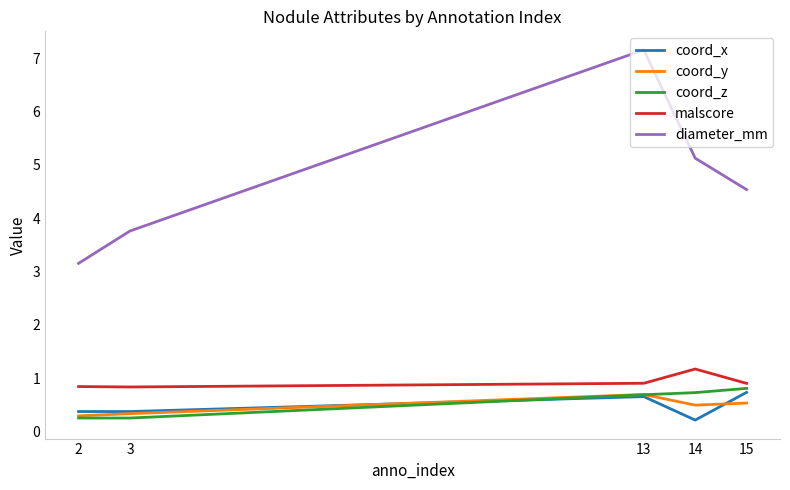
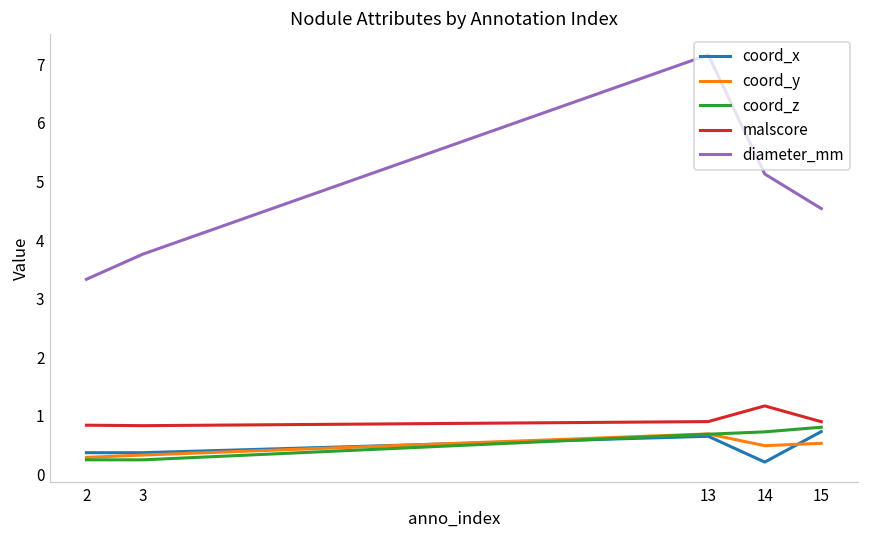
  {
    "coord_x": {
      "2": 0.4,
      "14": 0.2,
      "15": 0.7
    },
    "coord_y": {
      "14": 0.5,
      "15": 0.5
    },
    "coord_z": {
      "3": 0.3,
      "14": 0.7,
      "15": 0.8
    },
    "malscore": {
      "2": 0.8,
      "3": 0.8,
      "13": 0.9,
      "14": 1.2,
      "15": 0.9
    },
    "diameter_mm": {
-     "2": 3.2,
+     "2": 3.3,
      "3": 3.8,
      "14": 5.1,
      "15": 4.5
    }
  }
